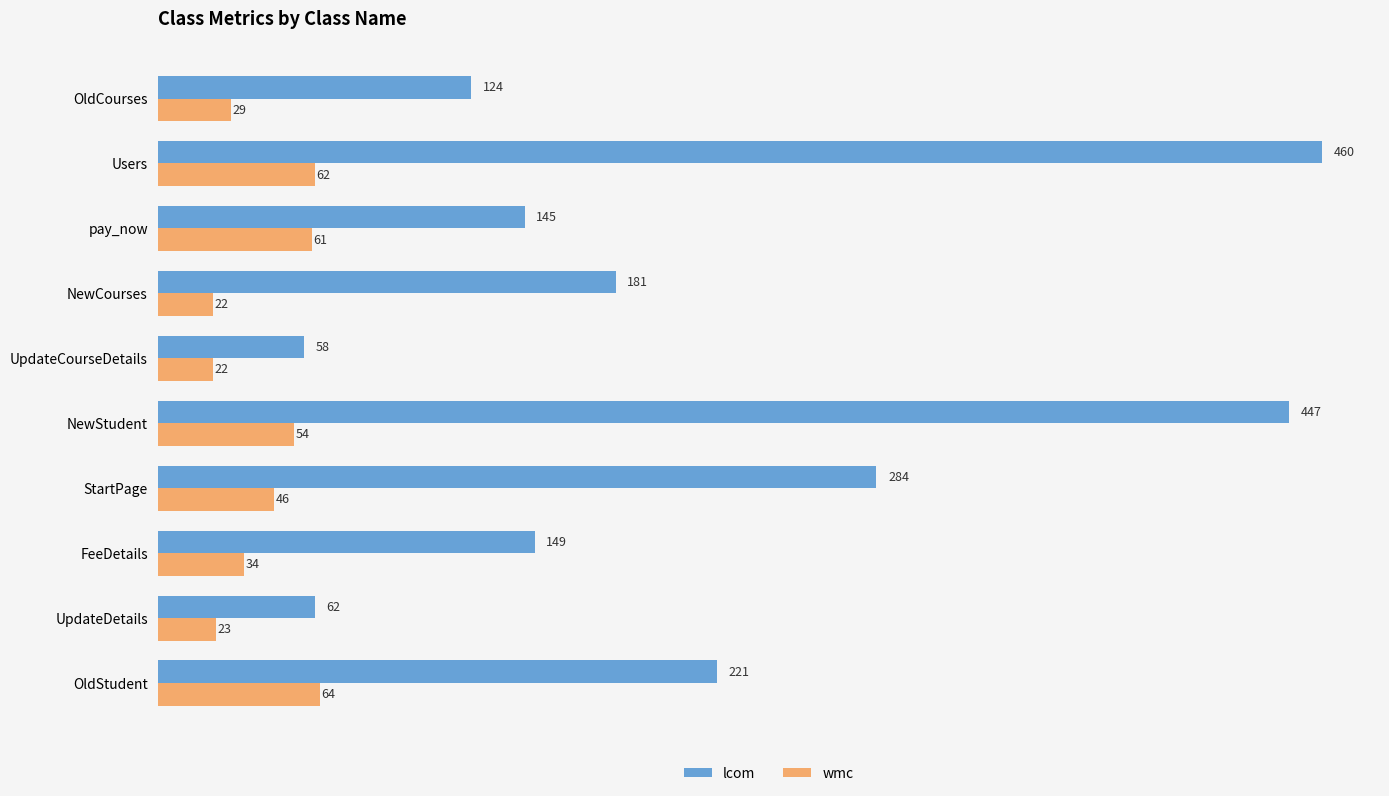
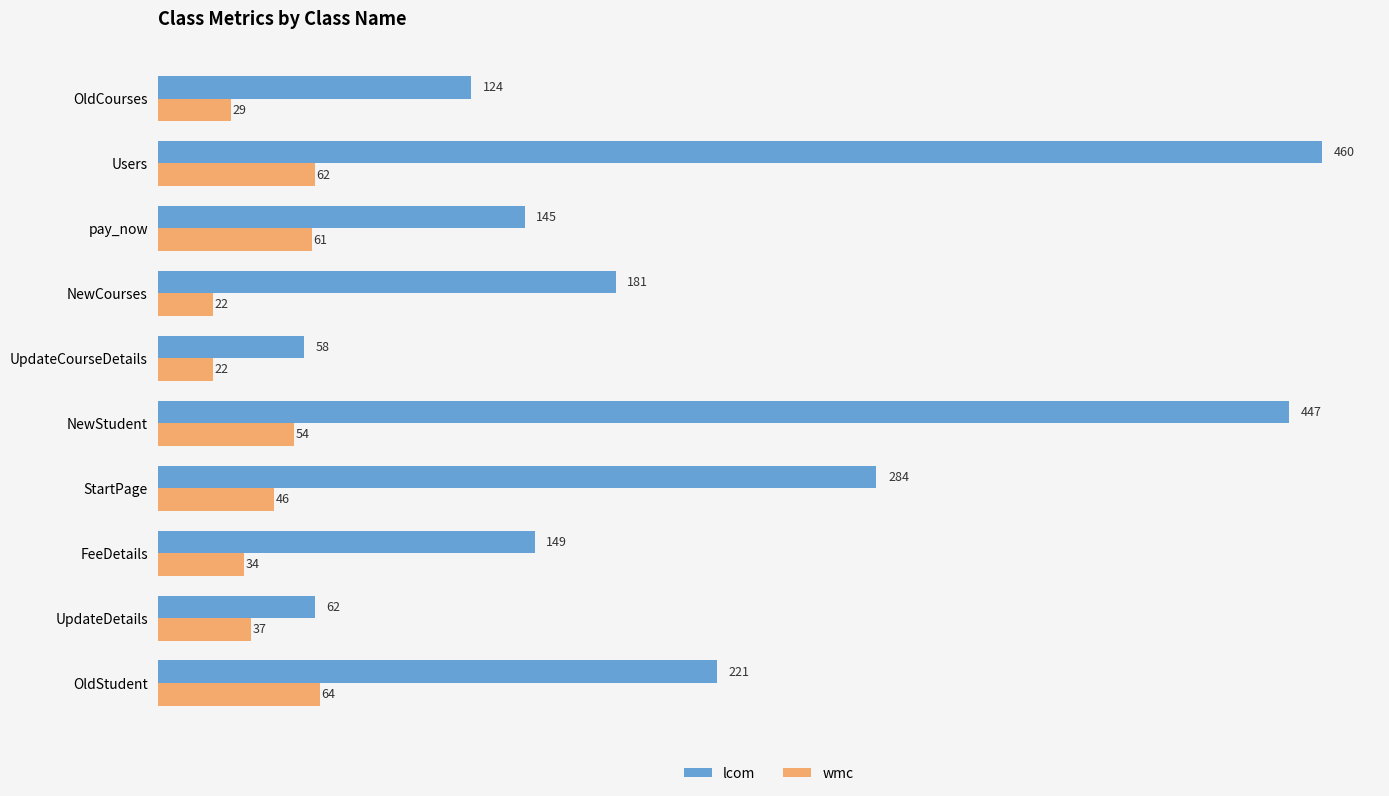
  {
    "lcom": {
      "OldCourses": 124,
      "Users": 460,
      "pay_now": 145,
      "NewCourses": 181,
      "UpdateCourseDetails": 58,
      "NewStudent": 447,
      "StartPage": 284,
      "FeeDetails": 149,
      "UpdateDetails": 62,
      "OldStudent": 221
    },
    "wmc": {
      "OldCourses": 29,
      "Users": 62,
      "pay_now": 61,
      "NewCourses": 22,
      "UpdateCourseDetails": 22,
      "NewStudent": 54,
      "StartPage": 46,
      "FeeDetails": 34,
-     "UpdateDetails": 23,
+     "UpdateDetails": 37,
      "OldStudent": 64
    }
  }
